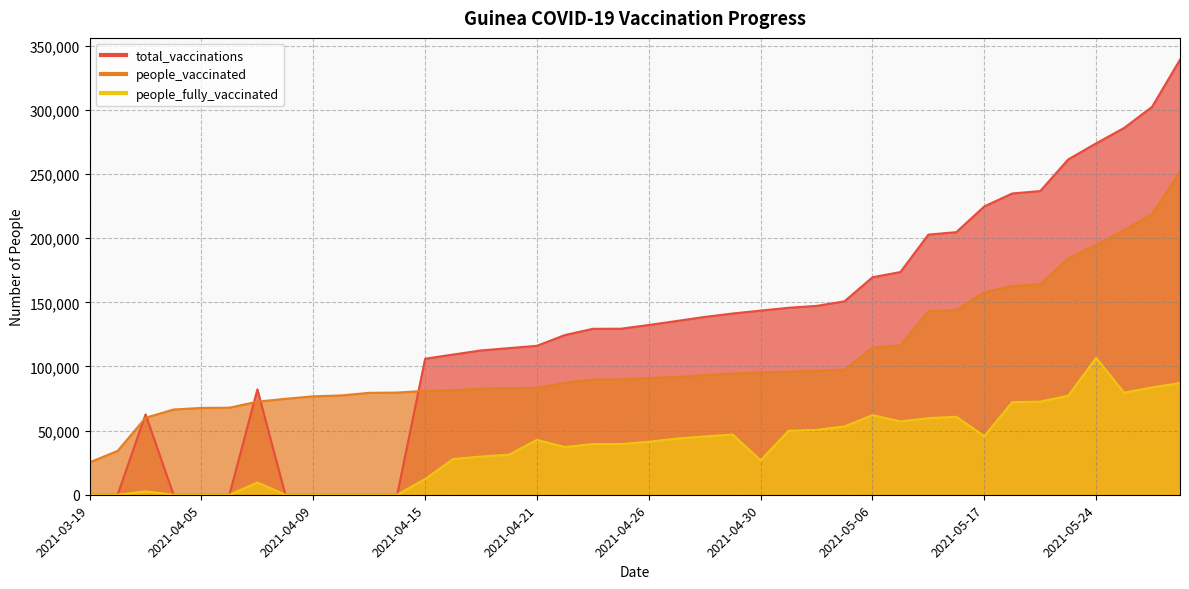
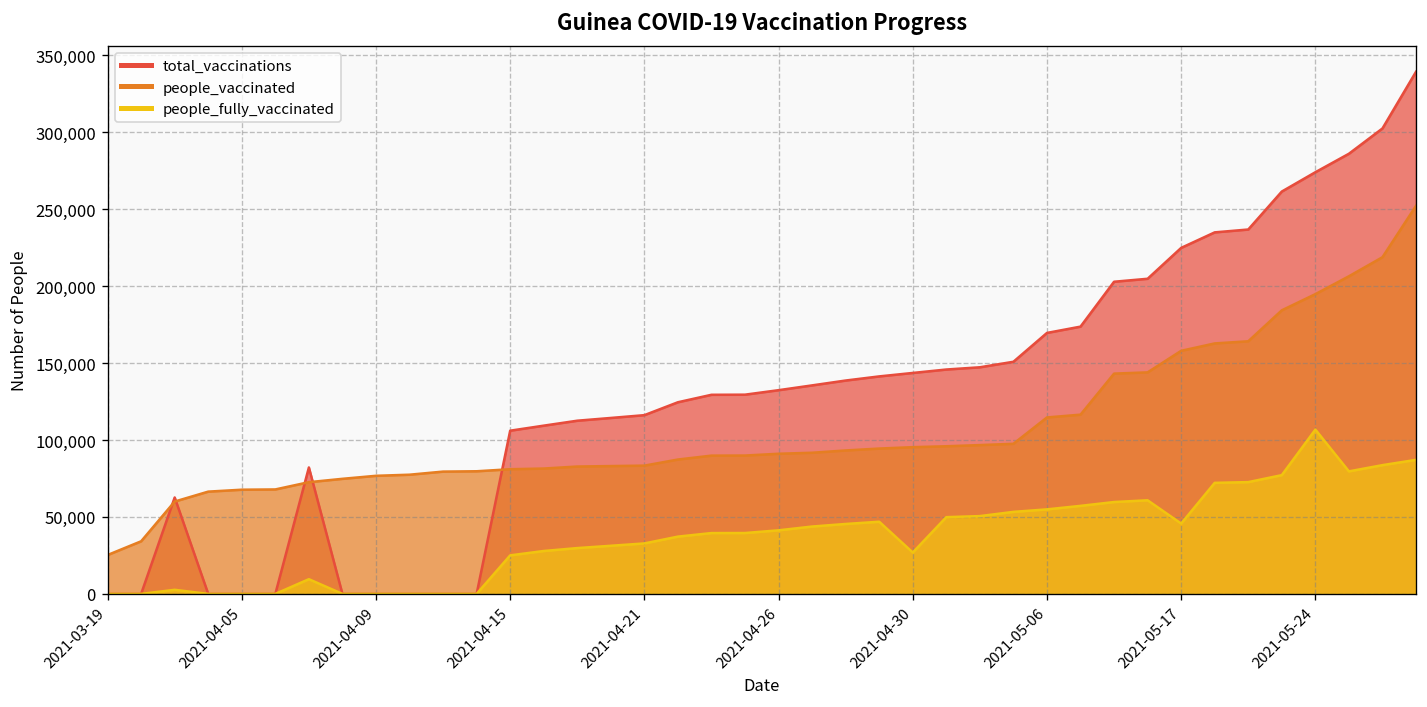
  {
    "people_fully_vaccinated": {
-     "2021-04-15": "12,000",
-     "2021-04-21": "43,000",
+     "2021-04-15": "25,000",
+     "2021-04-21": "33,000",
      "2021-04-26": "41,000",
      "2021-04-30": "27,000",
-     "2021-05-06": "62,000",
+     "2021-05-06": "55,000",
      "2021-05-17": "46,000",
      "2021-05-24": "107,000"
    }
  }
